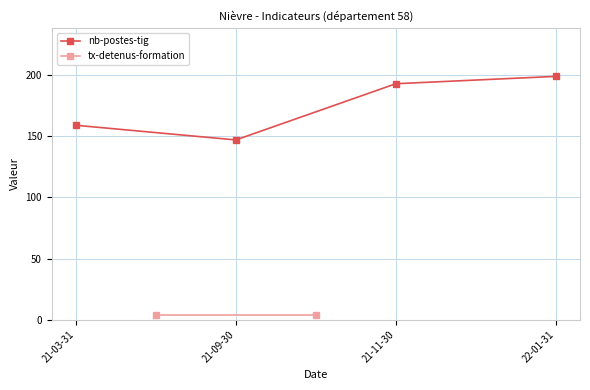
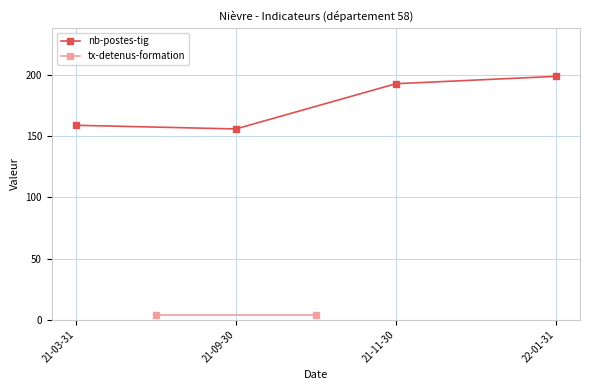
  {
    "nb-postes-tig": {
      "21-03-31": 159,
-     "21-09-30": 147,
+     "21-09-30": 156,
      "21-11-30": 193,
      "22-01-31": 199
    }
  }
